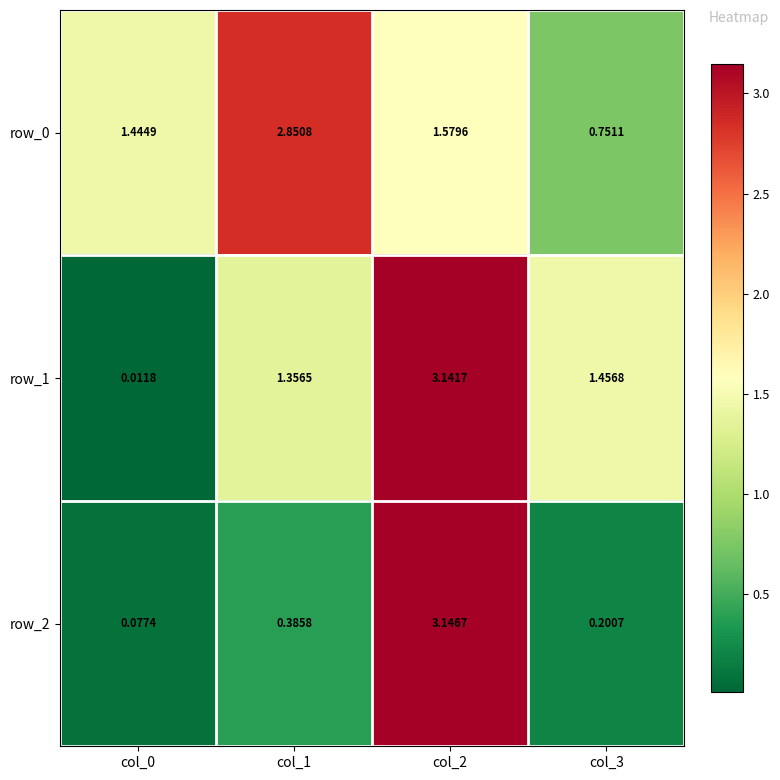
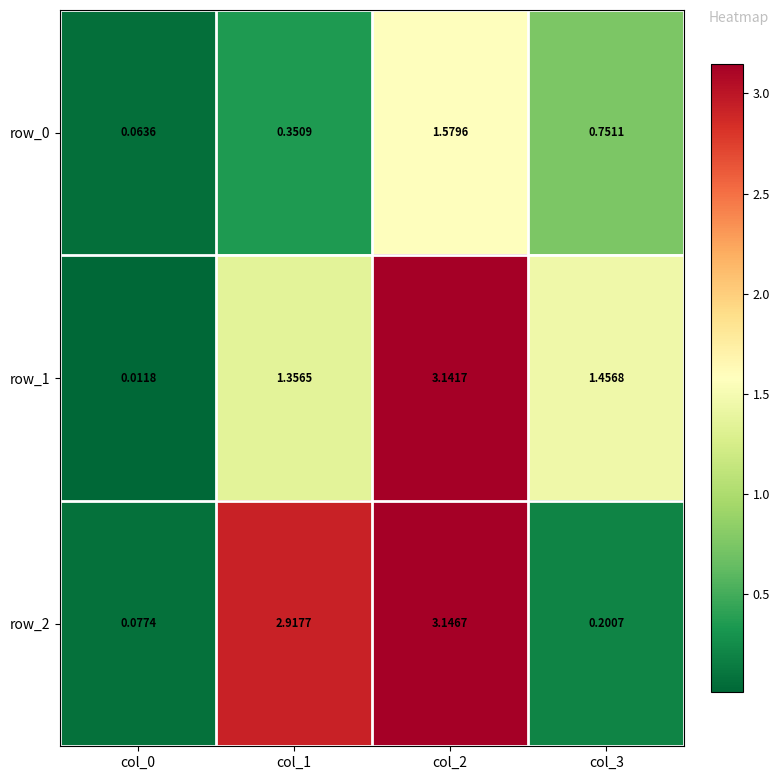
  {
    "row_0": {
-     "col_0": 1.4449,
-     "col_1": 2.8508,
+     "col_0": 0.0636,
+     "col_1": 0.3509,
      "col_2": 1.5796,
      "col_3": 0.7511
    },
    "row_1": {
      "col_0": 0.0118,
      "col_1": 1.3565,
      "col_2": 3.1417,
      "col_3": 1.4568
    },
    "row_2": {
      "col_0": 0.0774,
-     "col_1": 0.3858,
+     "col_1": 2.9177,
      "col_2": 3.1467,
      "col_3": 0.2007
    }
  }
